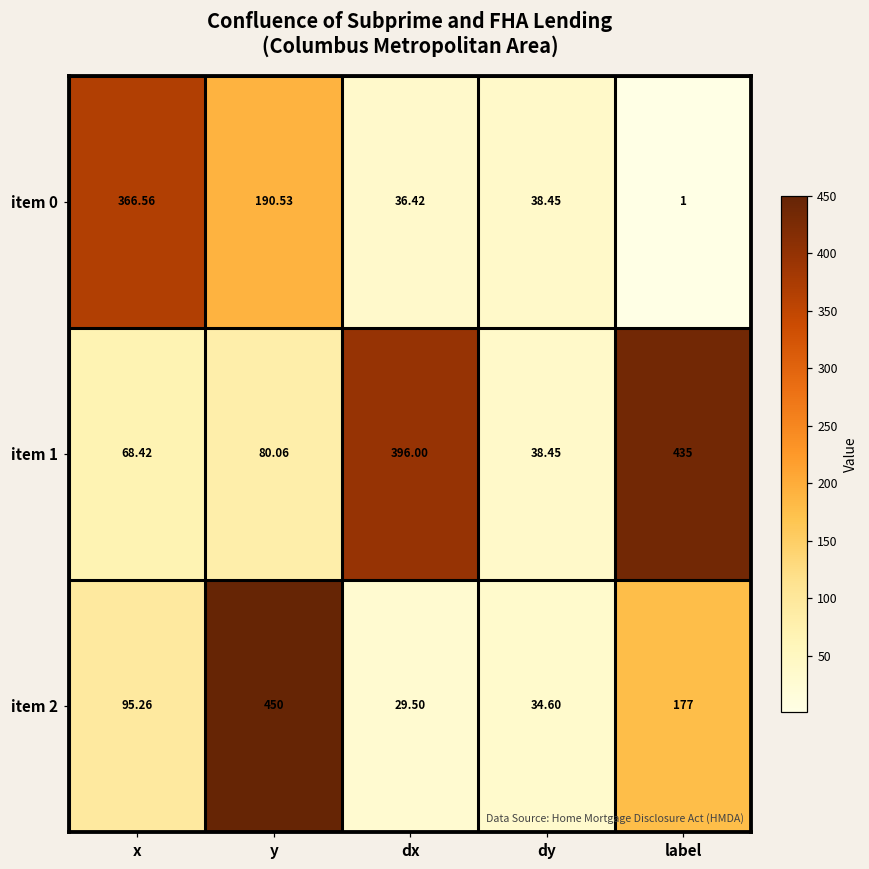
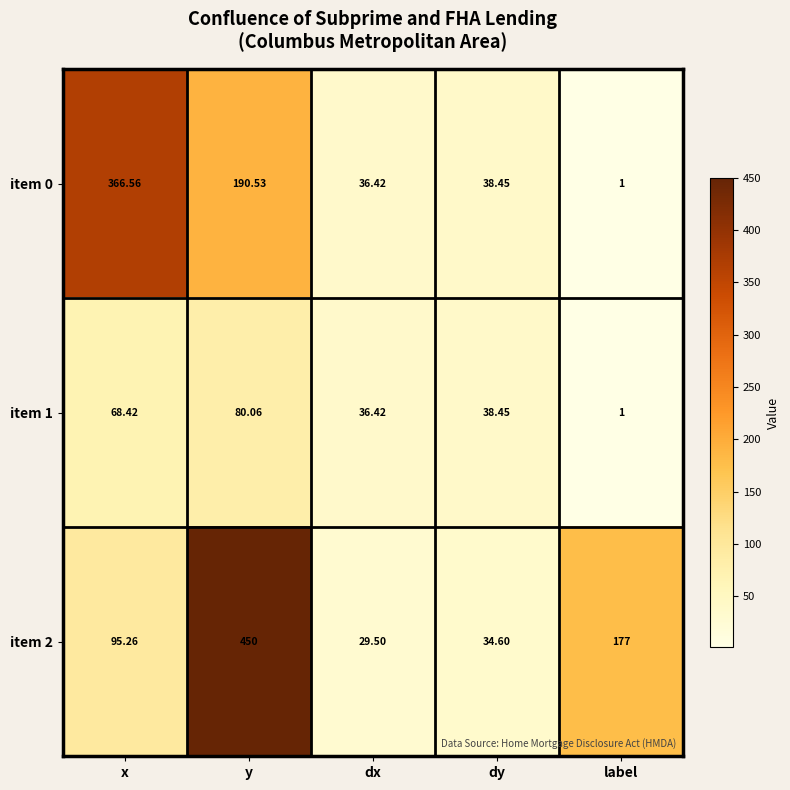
  {
    "item 0": {
      "x": 366.56,
      "y": 190.53,
      "dx": 36.42,
      "dy": 38.45,
      "label": 1
    },
    "item 1": {
      "x": 68.42,
      "y": 80.06,
-     "dx": 396.00,
+     "dx": 36.42,
      "dy": 38.45,
-     "label": 435
+     "label": 1
    },
    "item 2": {
      "x": 95.26,
      "y": 450,
      "dx": 29.50,
      "dy": 34.60
    }
  }
